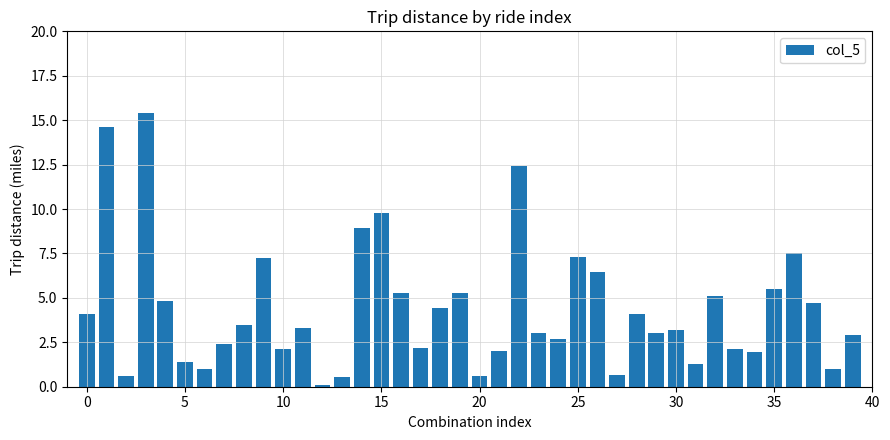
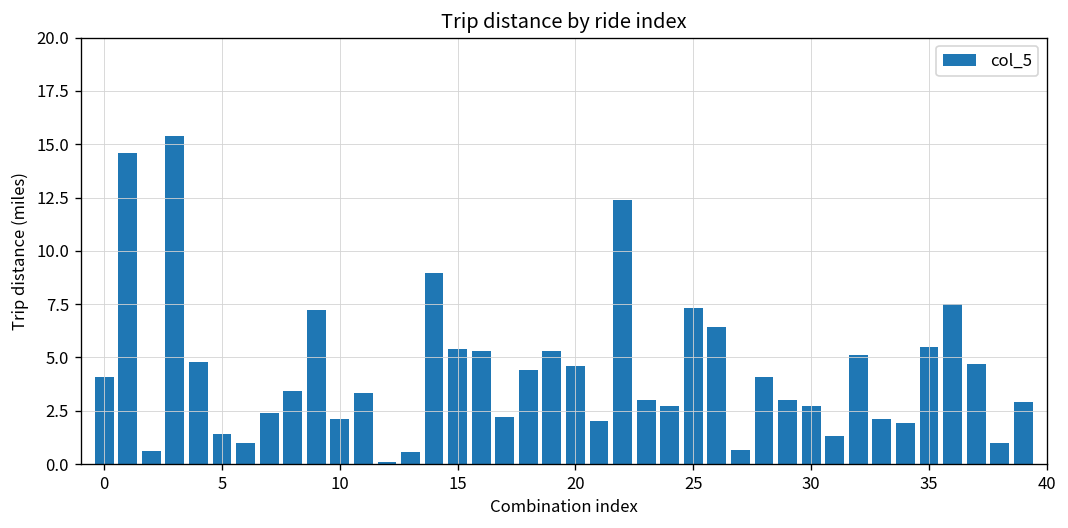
  {
    "0": 4.1,
    "5": 1.4,
    "10": 2.1,
-   "15": 9.8,
-   "20": 0.6,
+   "15": 5.4,
+   "20": 4.6,
    "25": 7.3,
-   "30": 3.2,
+   "30": 2.7,
    "35": 5.5
  }
